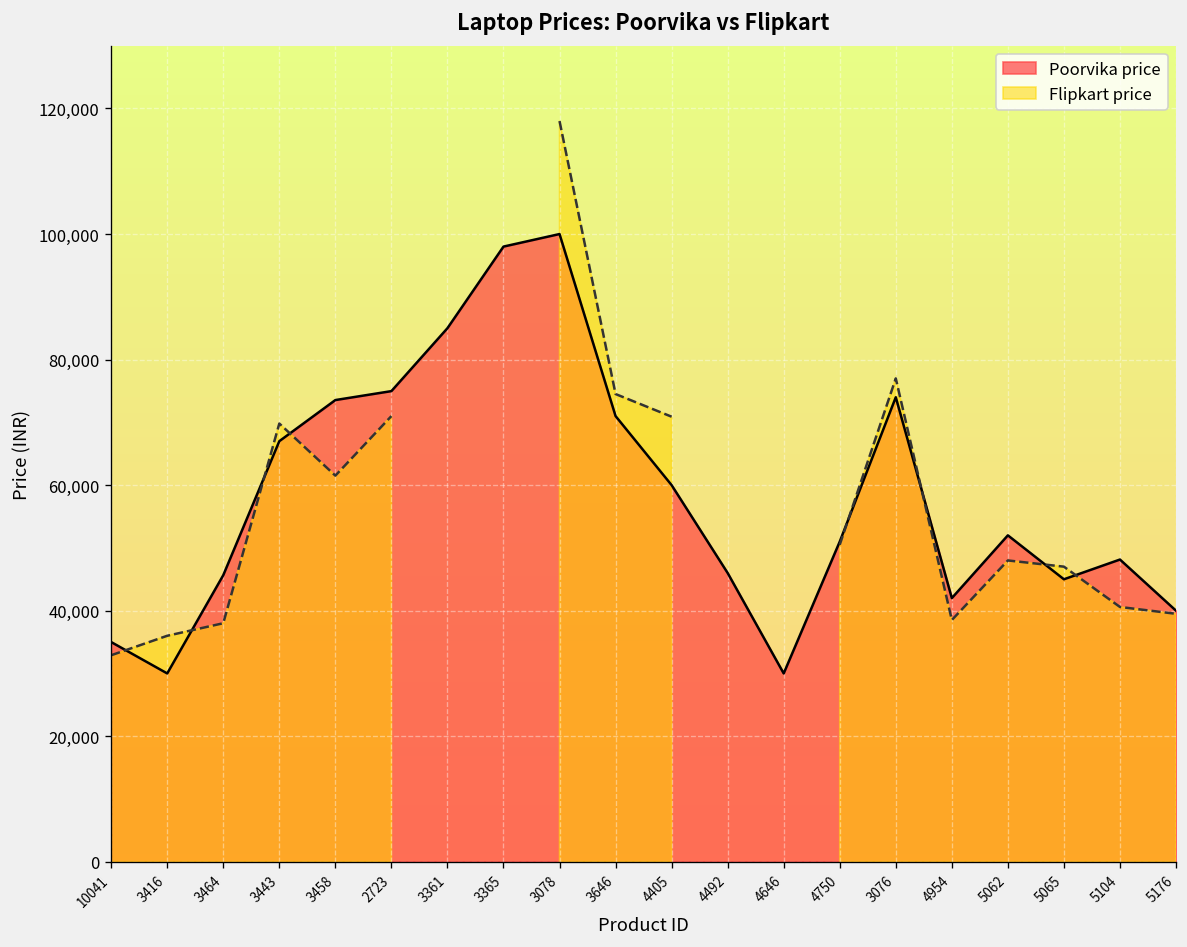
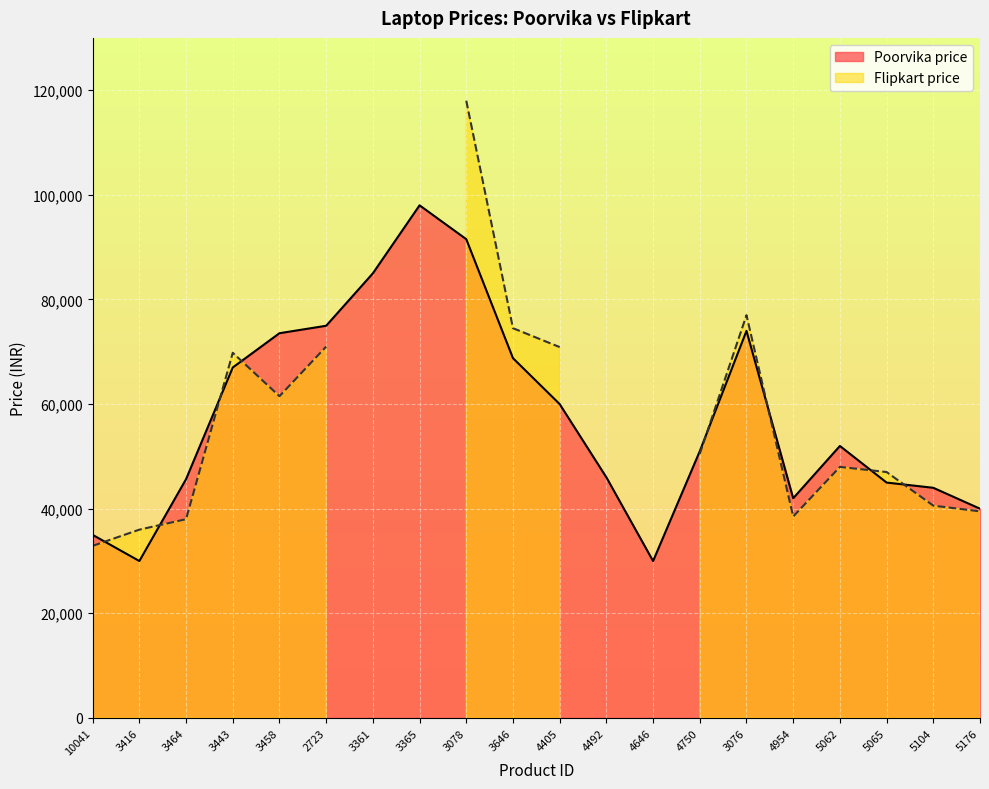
  {
    "Poorvika price": {
      "10041": "35,000",
      "3416": "30,000",
      "3464": "46,000",
      "3443": "67,000",
      "3458": "74,000",
      "2723": "75,000",
      "3361": "85,000",
      "3365": "98,000",
-     "3078": "100,000",
-     "3646": "71,000",
+     "3078": "92,000",
+     "3646": "69,000",
      "4405": "60,000",
      "4492": "46,000",
      "4646": "30,000",
      "4750": "51,000",
      "3076": "74,000",
      "4954": "42,000",
      "5062": "52,000",
      "5065": "45,000",
-     "5104": "48,000",
+     "5104": "44,000",
      "5176": "40,000"
    }
  }
